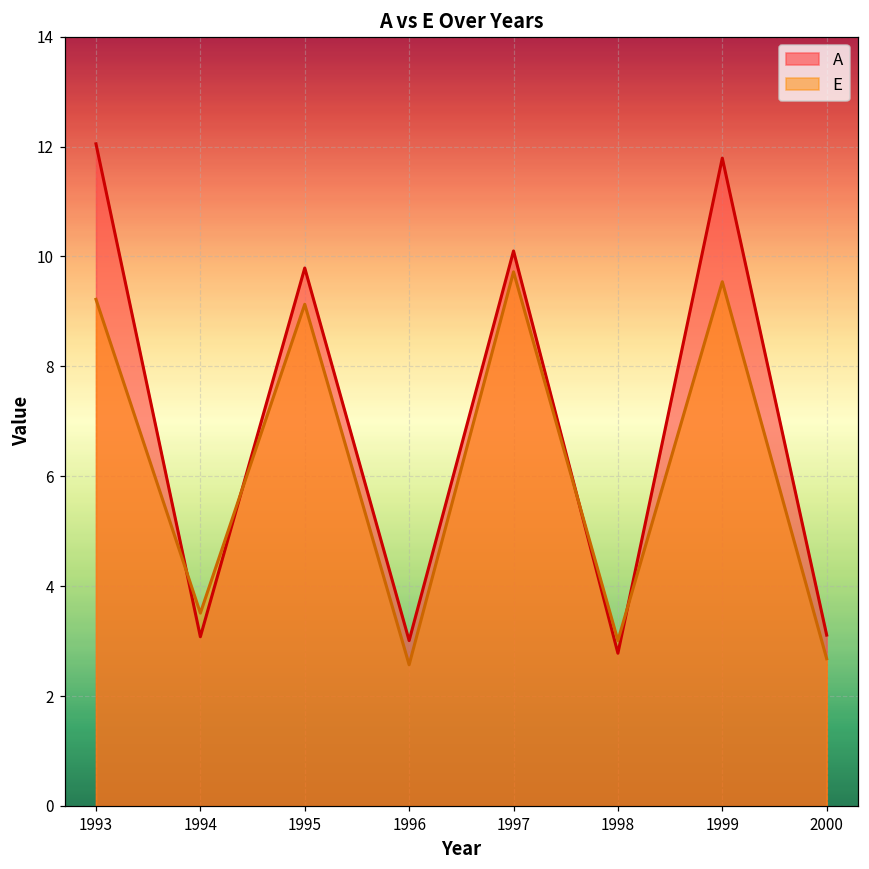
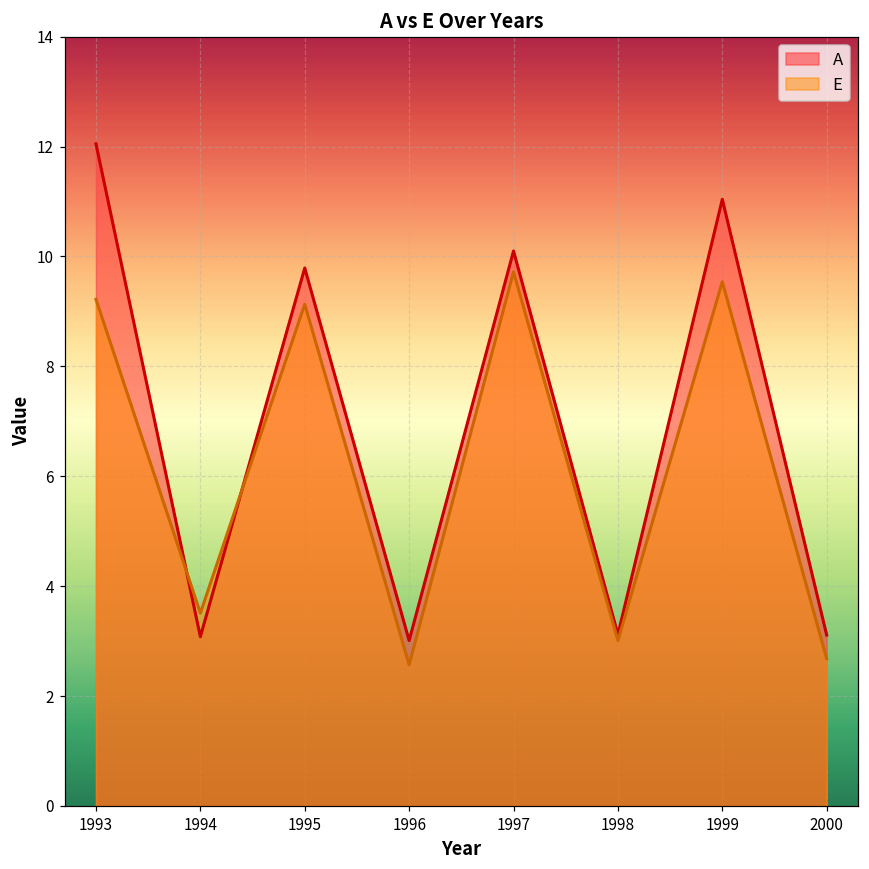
  {
    "A": {
      "1993": 12.1,
      "1994": 3.1,
      "1995": 9.8,
      "1996": 3.0,
      "1997": 10.1,
-     "1998": 2.8,
-     "1999": 11.8,
+     "1998": 3.1,
+     "1999": 11.0,
      "2000": 3.1
    },
    "E": {
      "1993": 9.2,
      "1994": 3.5,
      "1995": 9.1,
      "1996": 2.6,
      "1997": 9.7,
      "1998": 3.0,
      "1999": 9.5,
      "2000": 2.7
    }
  }
